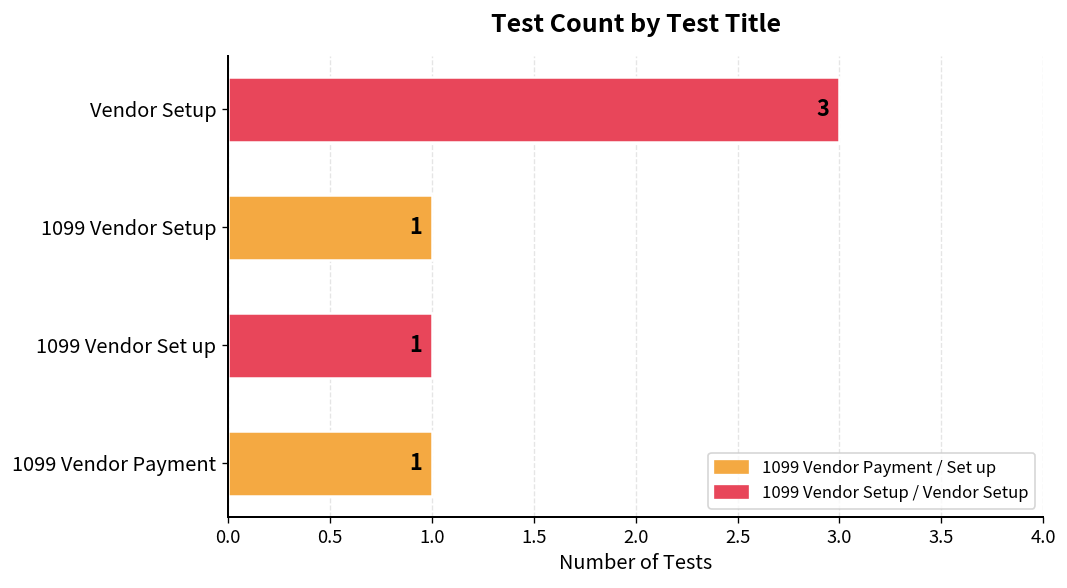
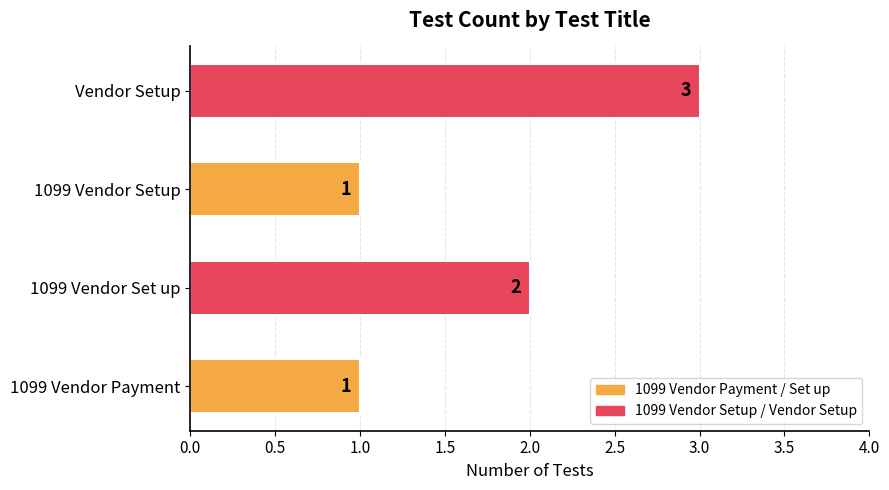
  {
    "Vendor Setup": 3,
    "1099 Vendor Setup": 1,
-   "1099 Vendor Set up": 1,
+   "1099 Vendor Set up": 2,
    "1099 Vendor Payment": 1
  }
